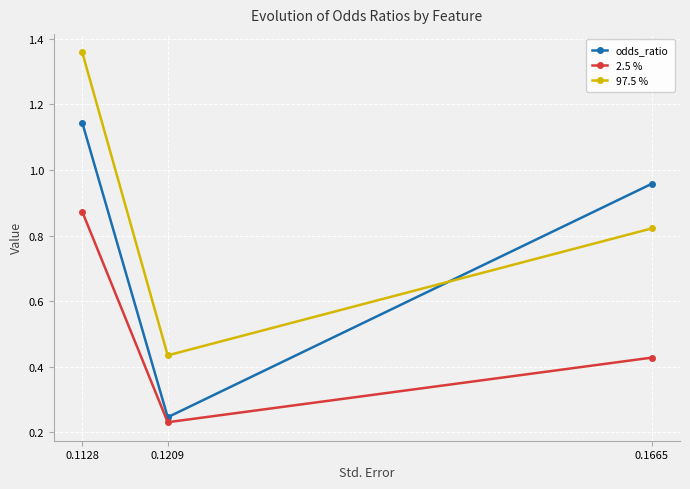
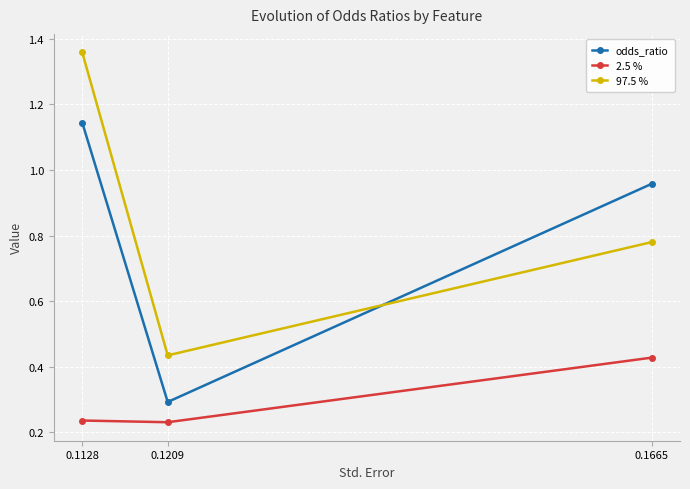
  {
    "odds_ratio": {
      "0.1128": 1.14,
-     "0.1209": 0.25,
+     "0.1209": 0.29,
      "0.1665": 0.96
    },
    "2.5 %": {
-     "0.1128": 0.87,
+     "0.1128": 0.24,
      "0.1209": 0.23,
      "0.1665": 0.43
    },
    "97.5 %": {
      "0.1128": 1.36,
      "0.1209": 0.43,
-     "0.1665": 0.82
+     "0.1665": 0.78
    }
  }
